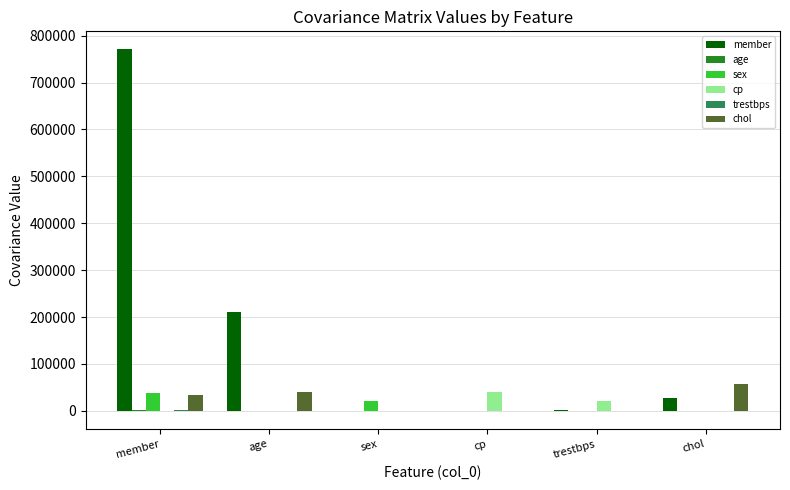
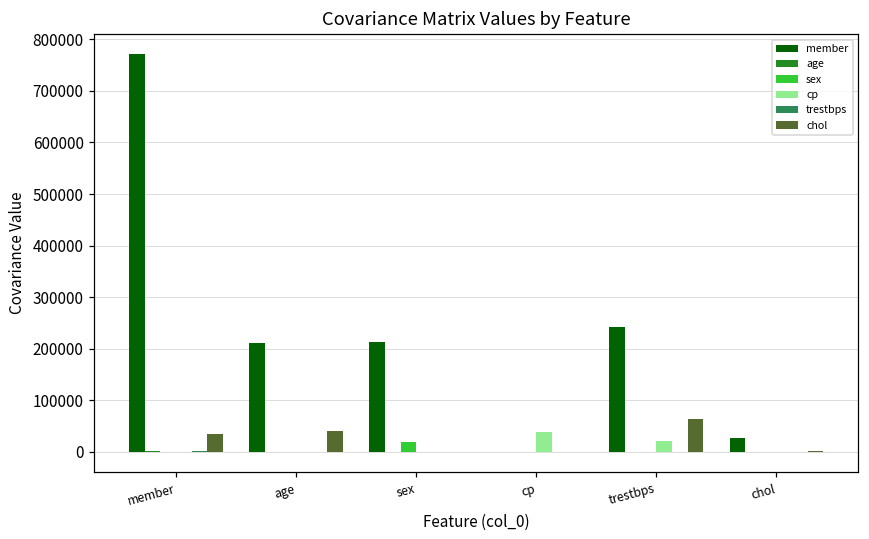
  {
    "member": {
      "member": 770000,
      "age": 210000,
-     "sex": 0,
-     "trestbps": 0,
+     "sex": 210000,
+     "trestbps": 240000,
      "chol": 30000
    },
    "sex": {
-     "member": 40000,
+     "member": 0,
      "sex": 20000
    },
    "cp": {
      "cp": 40000,
      "trestbps": 20000
    },
    "chol": {
      "member": 30000,
      "age": 40000,
-     "trestbps": 0,
-     "chol": 60000
+     "trestbps": 60000,
+     "chol": 0
    }
  }
